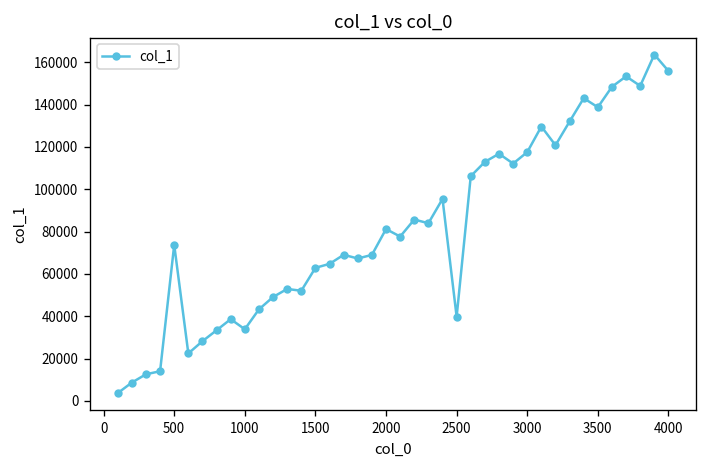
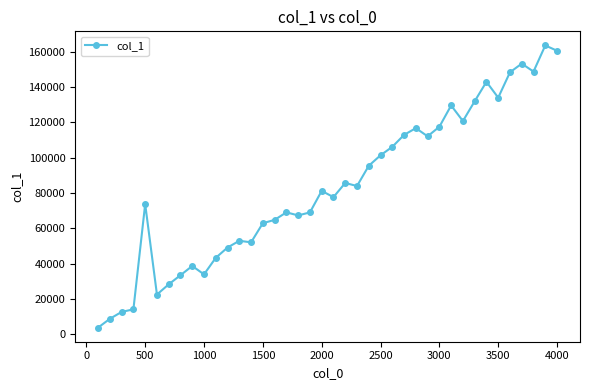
  {
    "500": 74000,
    "1000": 34000,
    "1500": 63000,
    "2000": 81000,
-   "2500": 40000,
+   "2500": 101000,
    "3000": 118000,
-   "3500": 139000,
-   "4000": 156000
+   "3500": 134000,
+   "4000": 161000
  }
